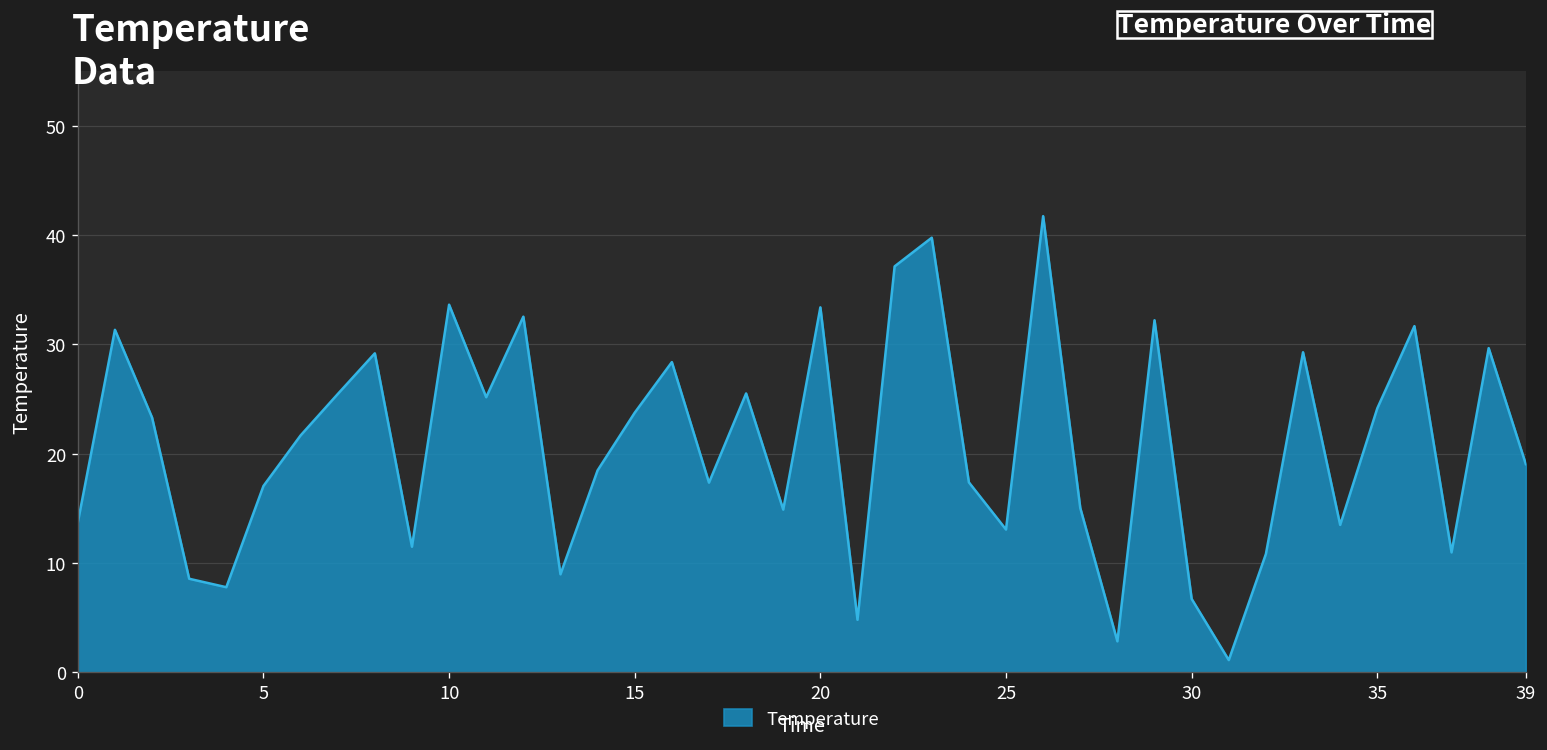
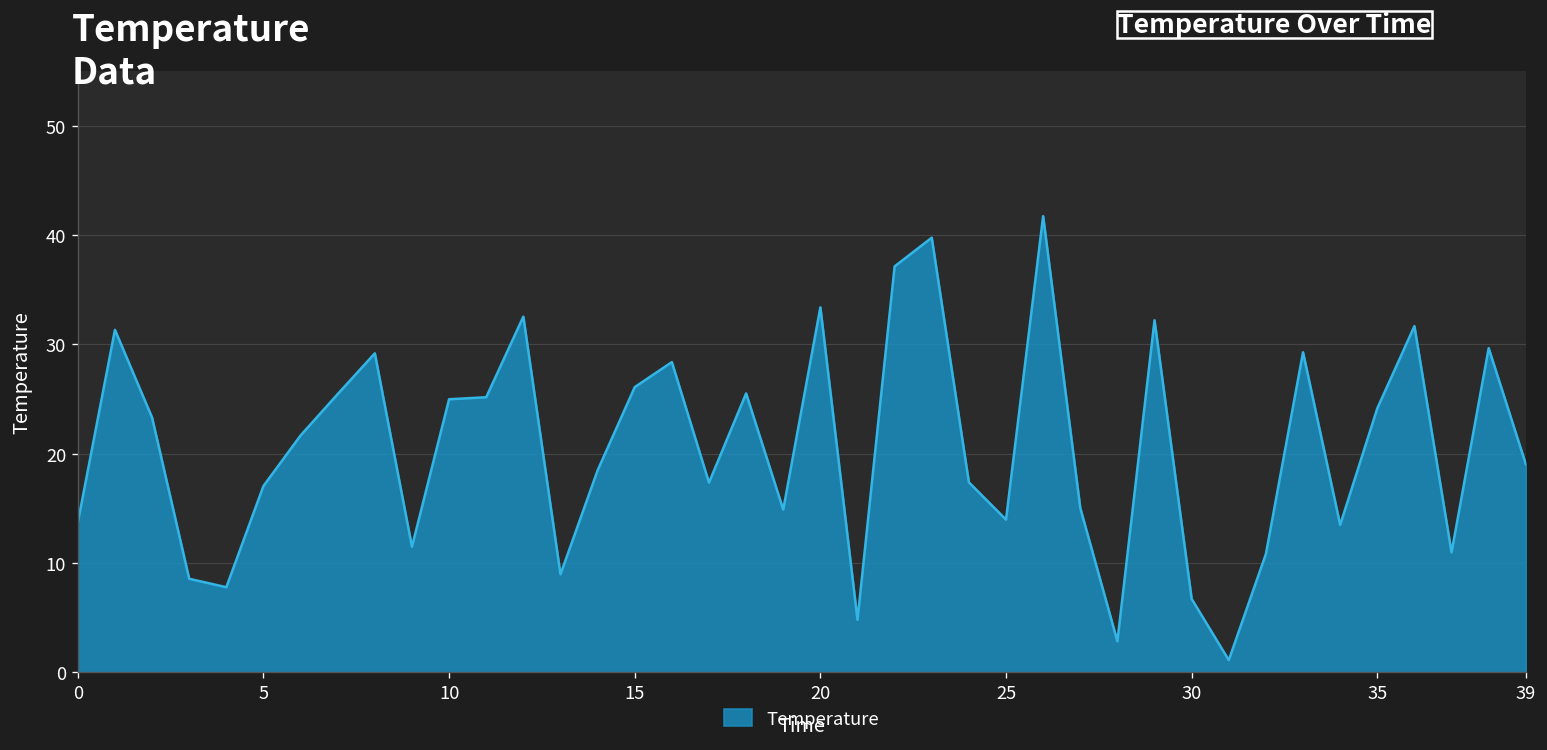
  {
    "0": 14,
    "5": 17,
-   "10": 34,
-   "15": 24,
+   "10": 25,
+   "15": 26,
    "20": 33,
-   "25": 13,
+   "25": 14,
    "30": 7,
    "35": 24,
    "39": 19
  }
